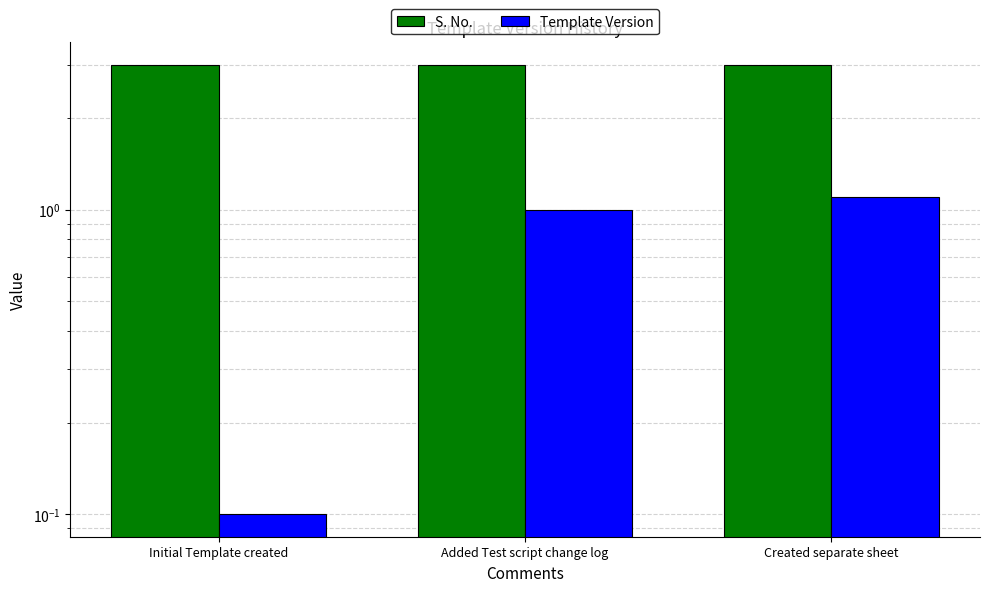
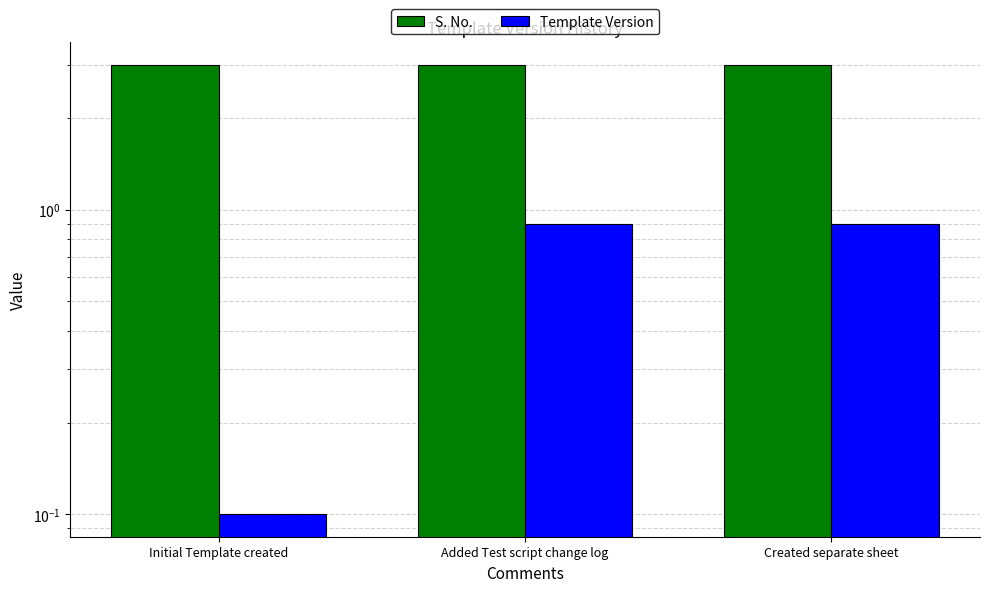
  {
    "S. No.": {
      "Initial Template created": 3.0,
      "Added Test script change log": 3.0,
      "Created separate sheet": 3.0
    },
    "Template Version": {
      "Initial Template created": 0.1,
-     "Added Test script change log": 1.0,
-     "Created separate sheet": 1.1
+     "Added Test script change log": 0.9,
+     "Created separate sheet": 0.9
    }
  }
